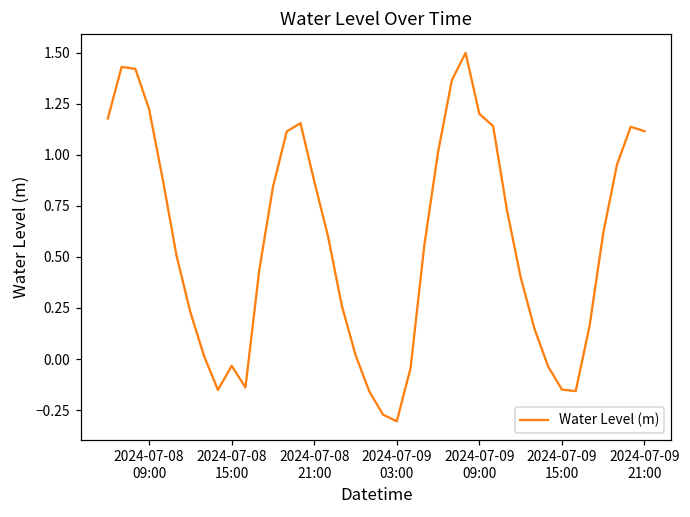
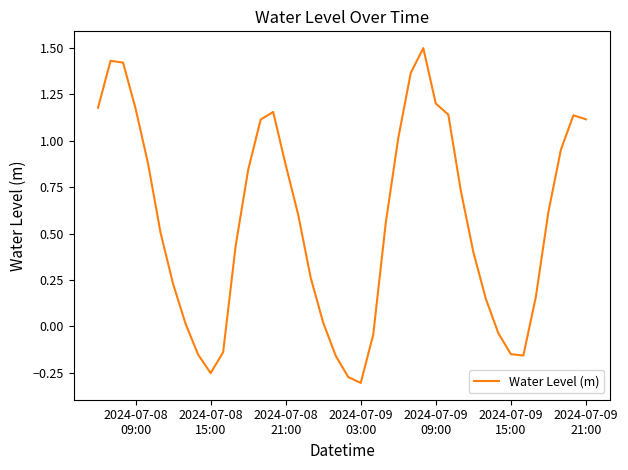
  {
-   "2024-07-08 09:00": 1.22,
-   "2024-07-08 15:00": -0.03,
+   "2024-07-08 09:00": 1.17,
+   "2024-07-08 15:00": -0.25,
    "2024-07-08 21:00": 0.87,
    "2024-07-09 03:00": -0.30,
    "2024-07-09 09:00": 1.20,
    "2024-07-09 15:00": -0.15,
    "2024-07-09 21:00": 1.12
  }
